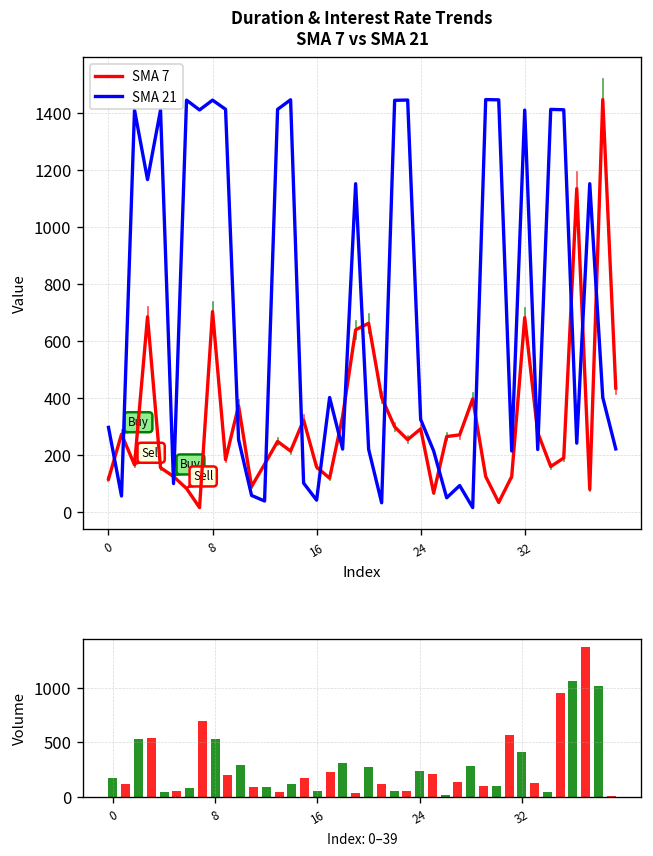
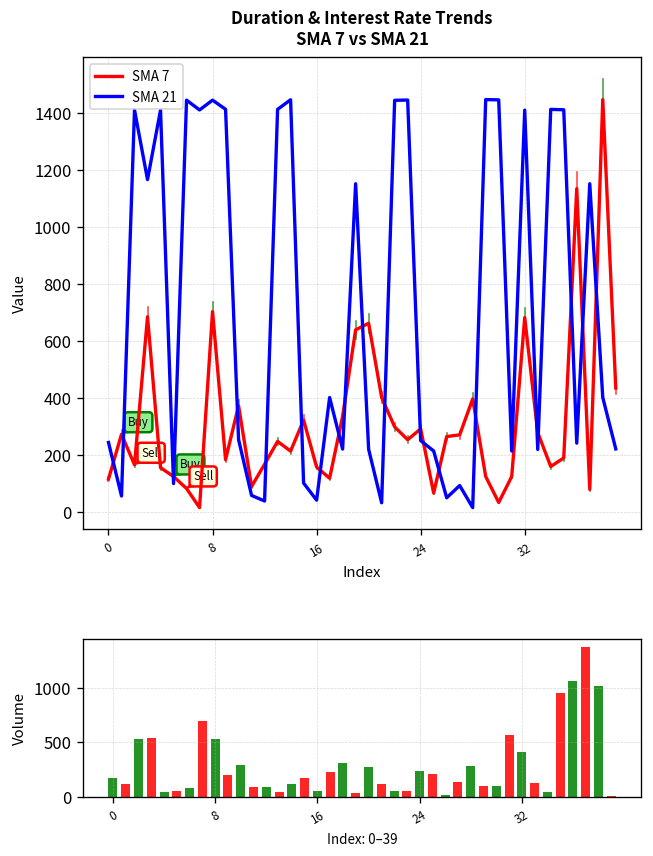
  {
    "Duration & Interest Rate Trends SMA 7 vs SMA 21": {
      "SMA 21": {
-       "0": 300,
+       "0": 250,
        "8": 1450,
        "16": 40,
-       "24": 330,
+       "24": 250,
        "32": 1410
      }
    }
  }
